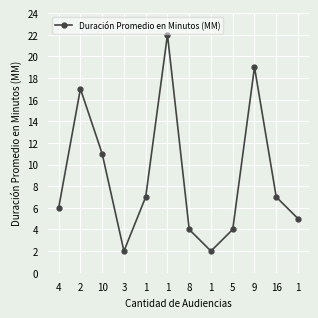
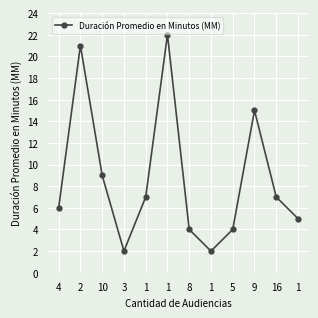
  {
    "4": 6,
-   "2": 17,
-   "10": 11,
+   "2": 21,
+   "10": 9,
    "3": 2,
    "8": 4,
    "5": 4,
-   "9": 19,
+   "9": 15,
    "16": 7
  }
